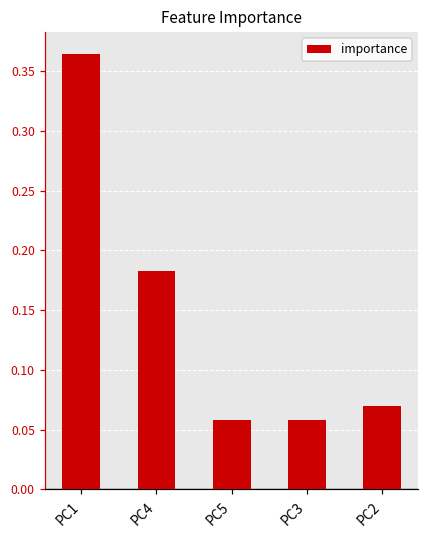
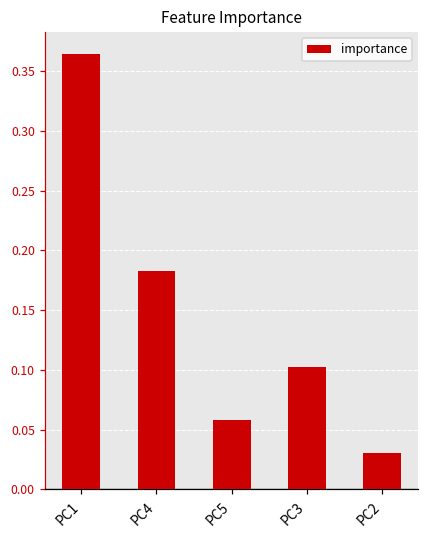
  {
    "PC1": 0.364,
    "PC4": 0.183,
    "PC5": 0.058,
-   "PC3": 0.058,
-   "PC2": 0.070
+   "PC3": 0.102,
+   "PC2": 0.031
  }
